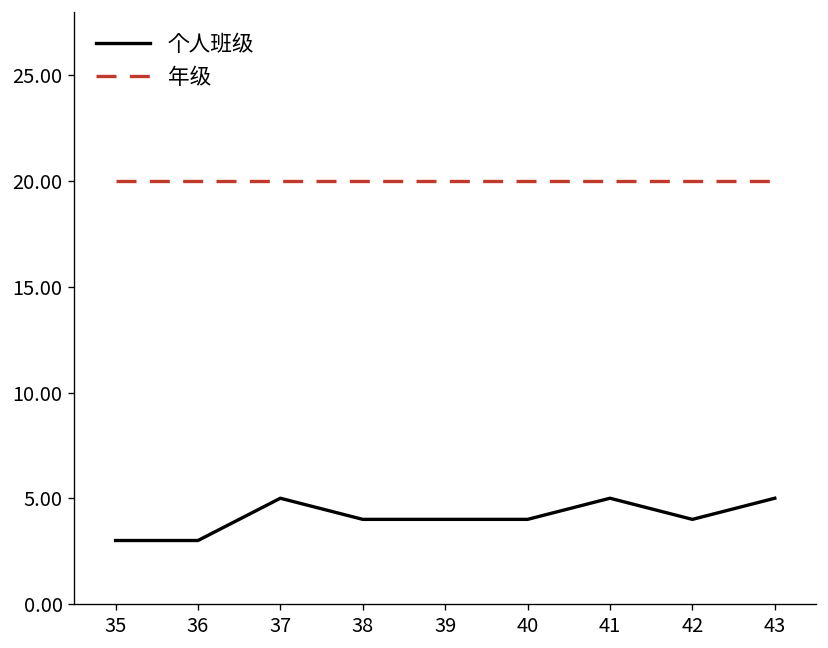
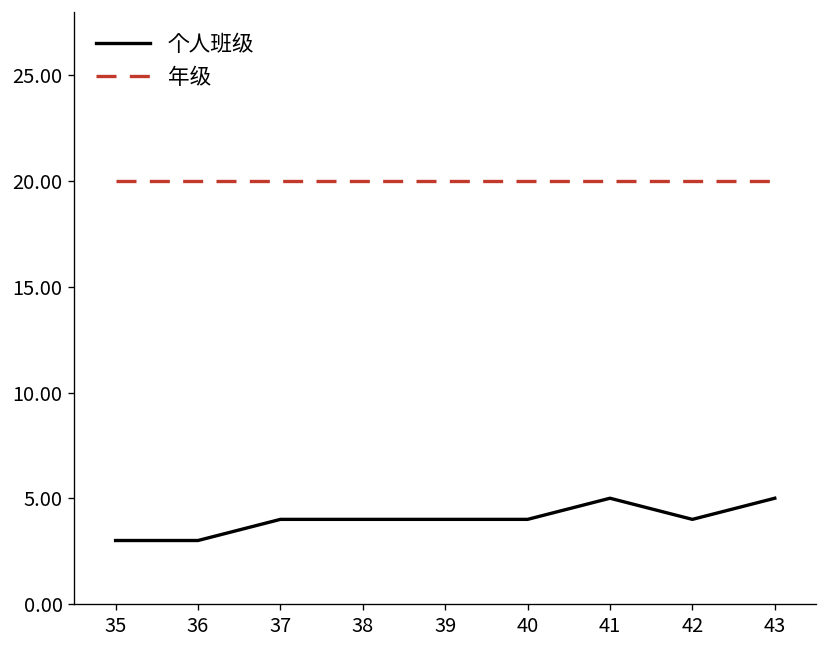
  {
    "个人班级": {
      "35": 3,
      "36": 3,
-     "37": 5,
+     "37": 4,
      "38": 4,
      "39": 4,
      "40": 4,
      "41": 5,
      "42": 4,
      "43": 5
    },
    "年级": {
      "35": 20,
      "36": 20,
      "37": 20,
      "38": 20,
      "39": 20,
      "40": 20,
      "41": 20,
      "42": 20,
      "43": 20
    }
  }
